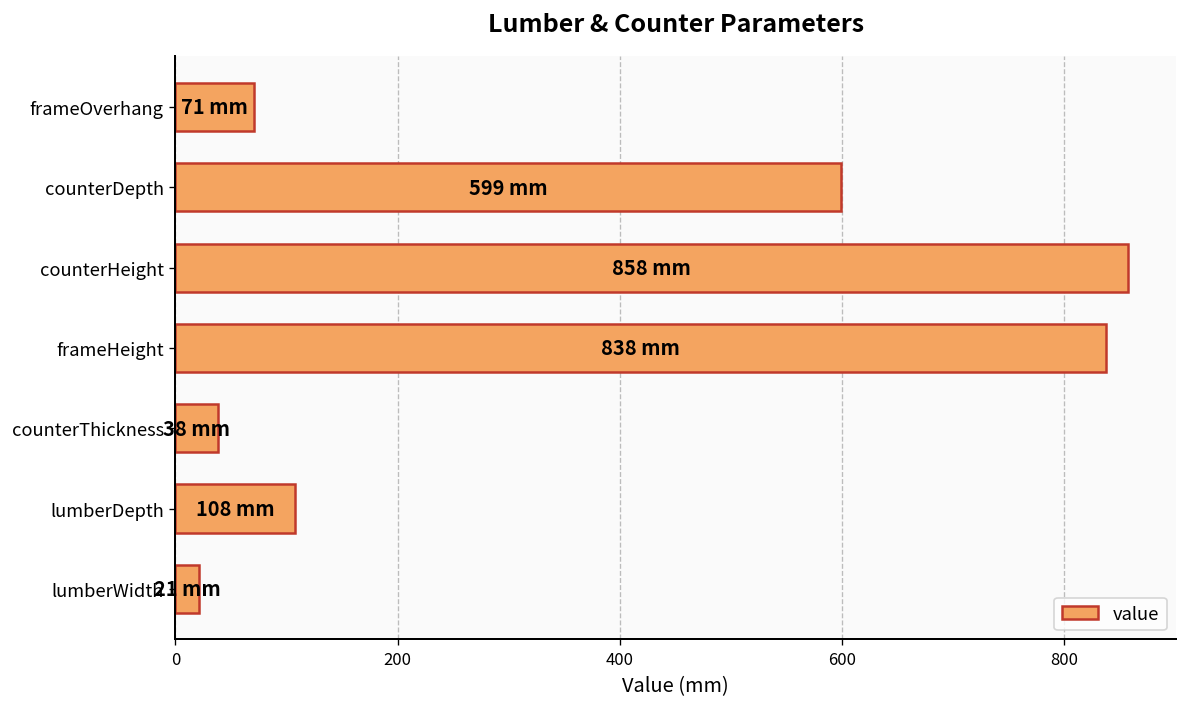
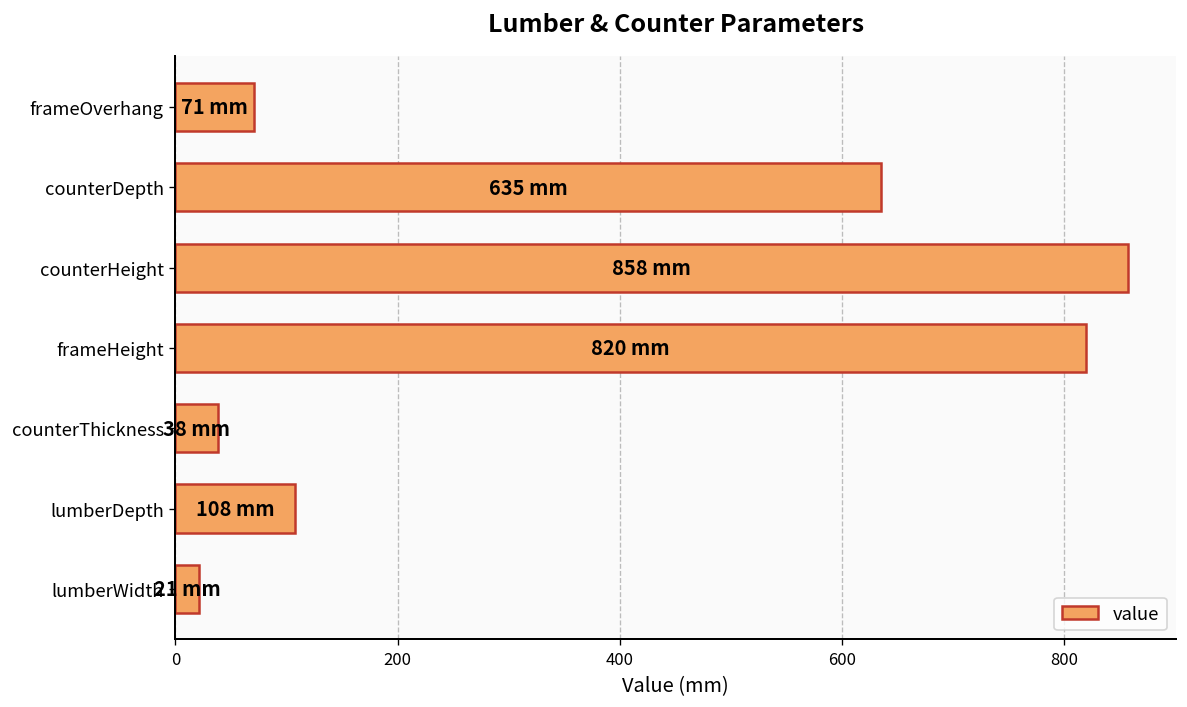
  {
    "frameOverhang": 71,
-   "counterDepth": 599,
+   "counterDepth": 635,
    "counterHeight": 858,
-   "frameHeight": 838,
+   "frameHeight": 820,
    "counterThickness": 38,
    "lumberDepth": 108,
    "lumberWidth": 21
  }
